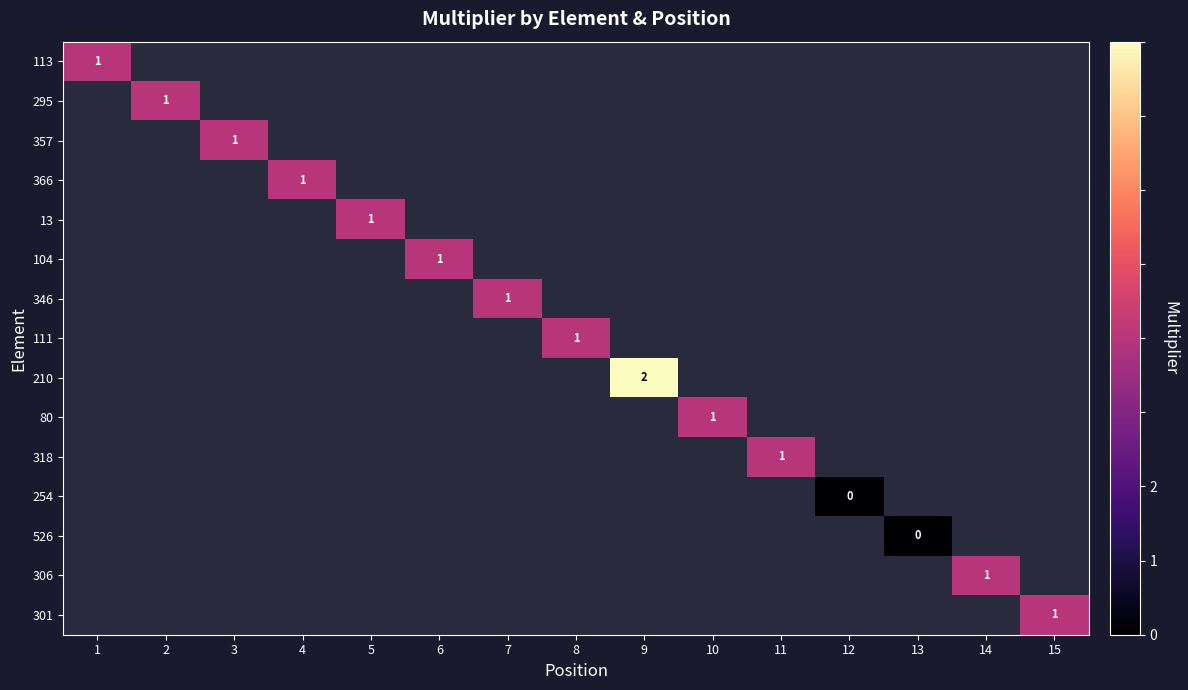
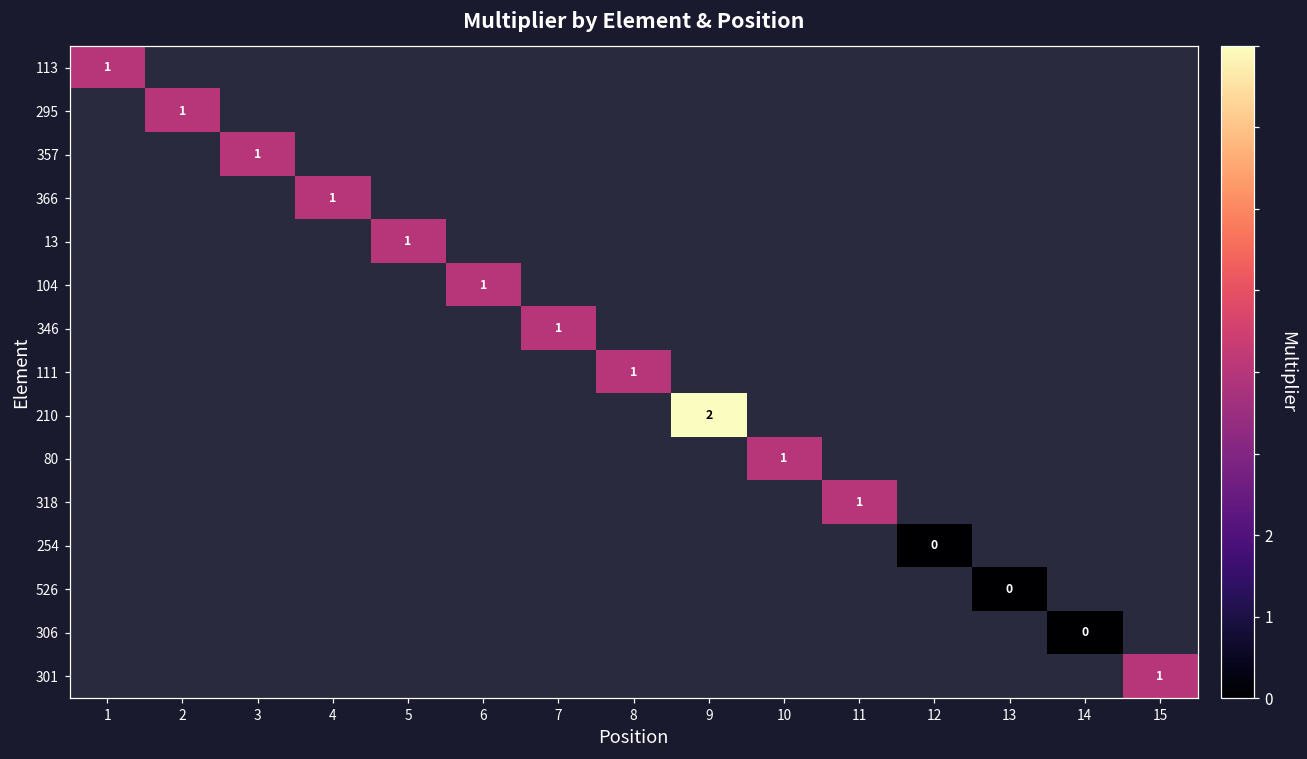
  {
    "113": {
      "1": 1
    },
    "295": {
      "2": 1
    },
    "357": {
      "3": 1
    },
    "366": {
      "4": 1
    },
    "13": {
      "5": 1
    },
    "104": {
      "6": 1
    },
    "346": {
      "7": 1
    },
    "111": {
      "8": 1
    },
    "210": {
      "9": 2
    },
    "80": {
      "10": 1
    },
    "318": {
      "11": 1
    },
    "254": {
      "12": 0
    },
    "526": {
      "13": 0
    },
    "306": {
-     "14": 1
+     "14": 0
    },
    "301": {
      "15": 1
    }
  }
